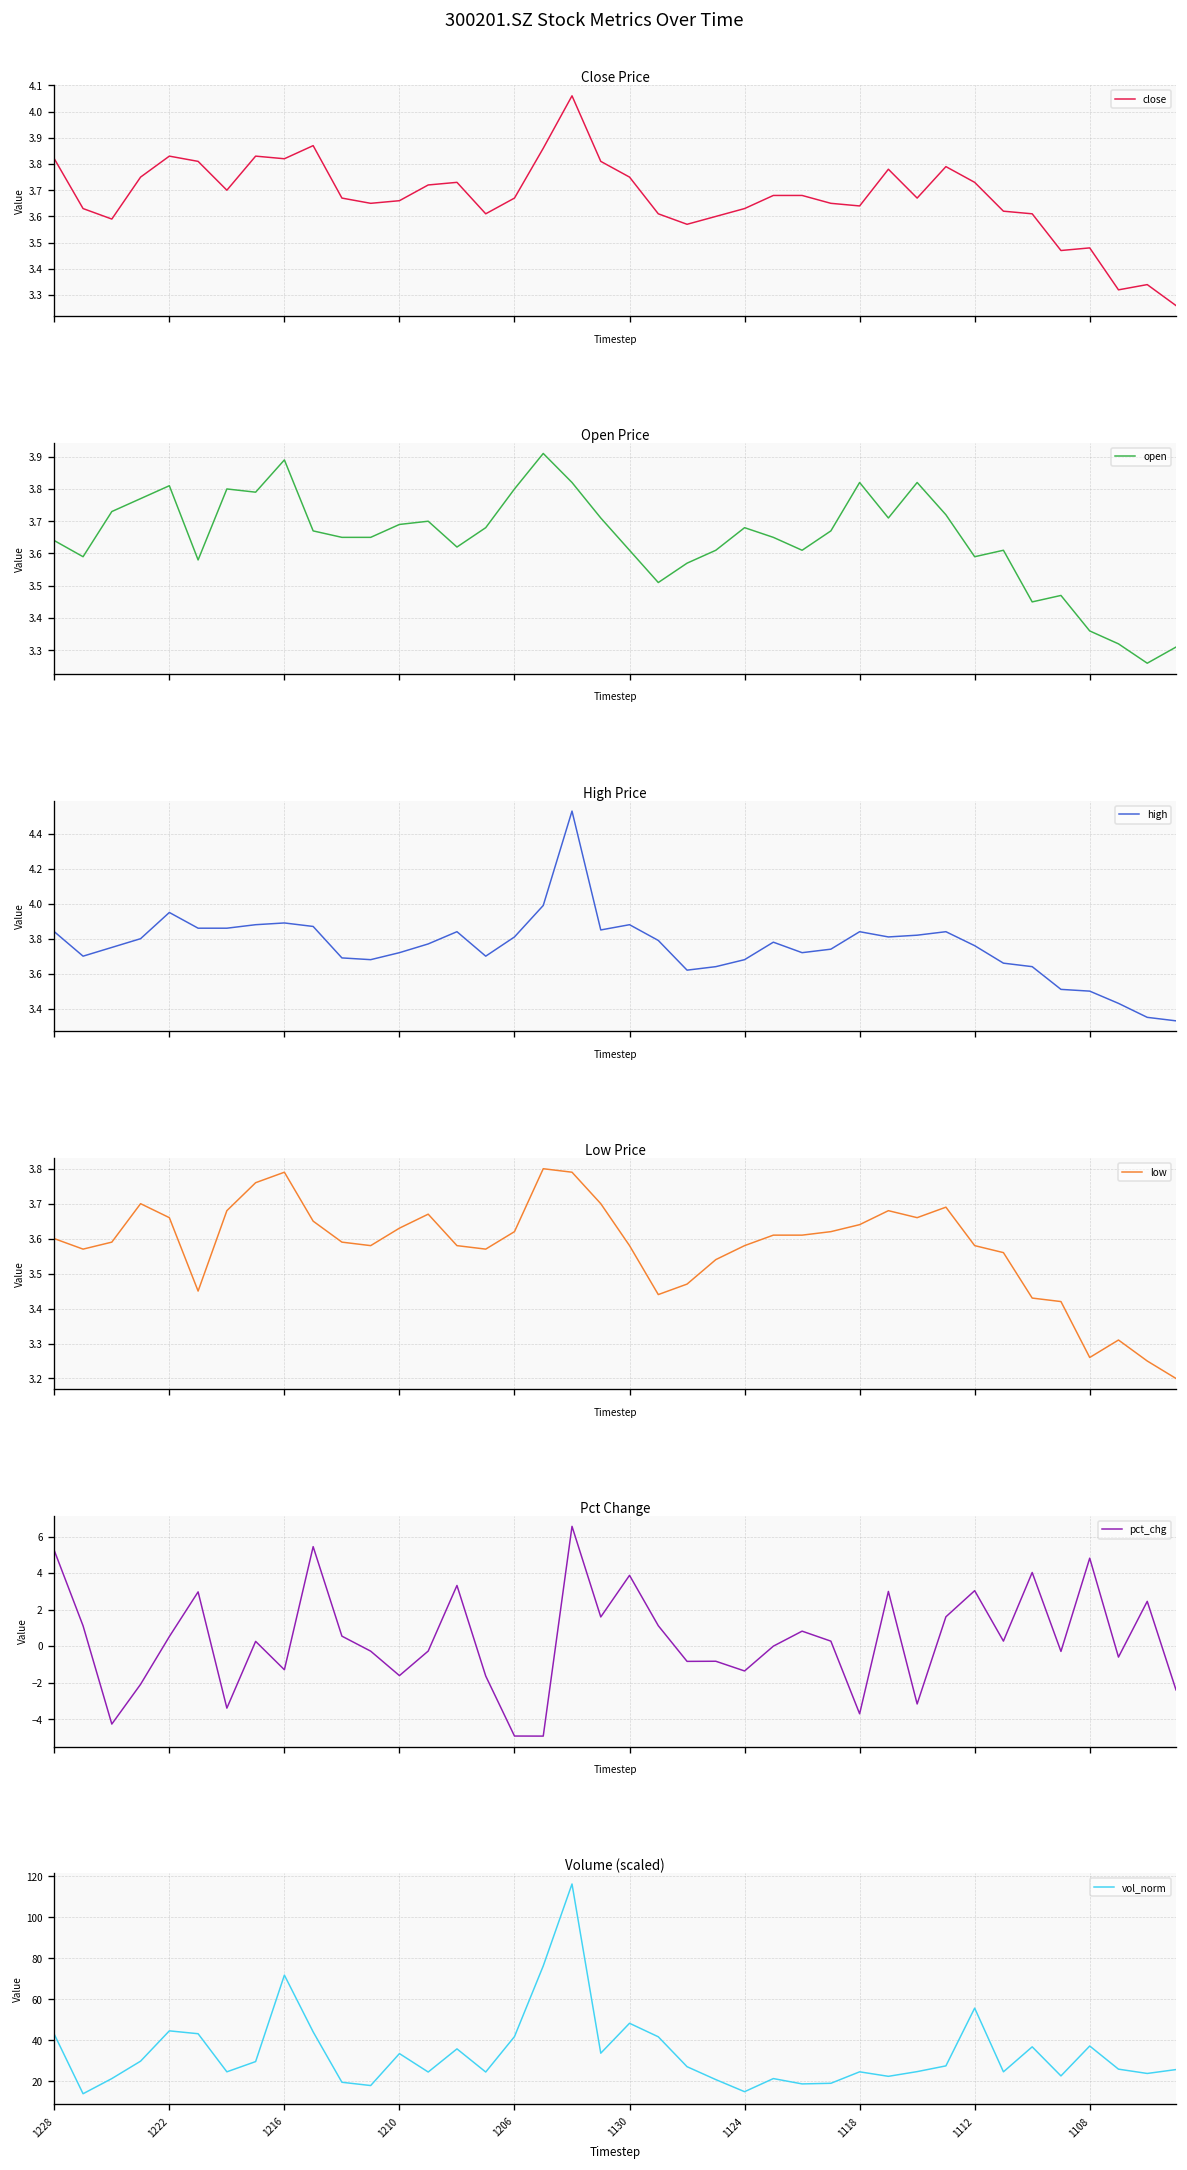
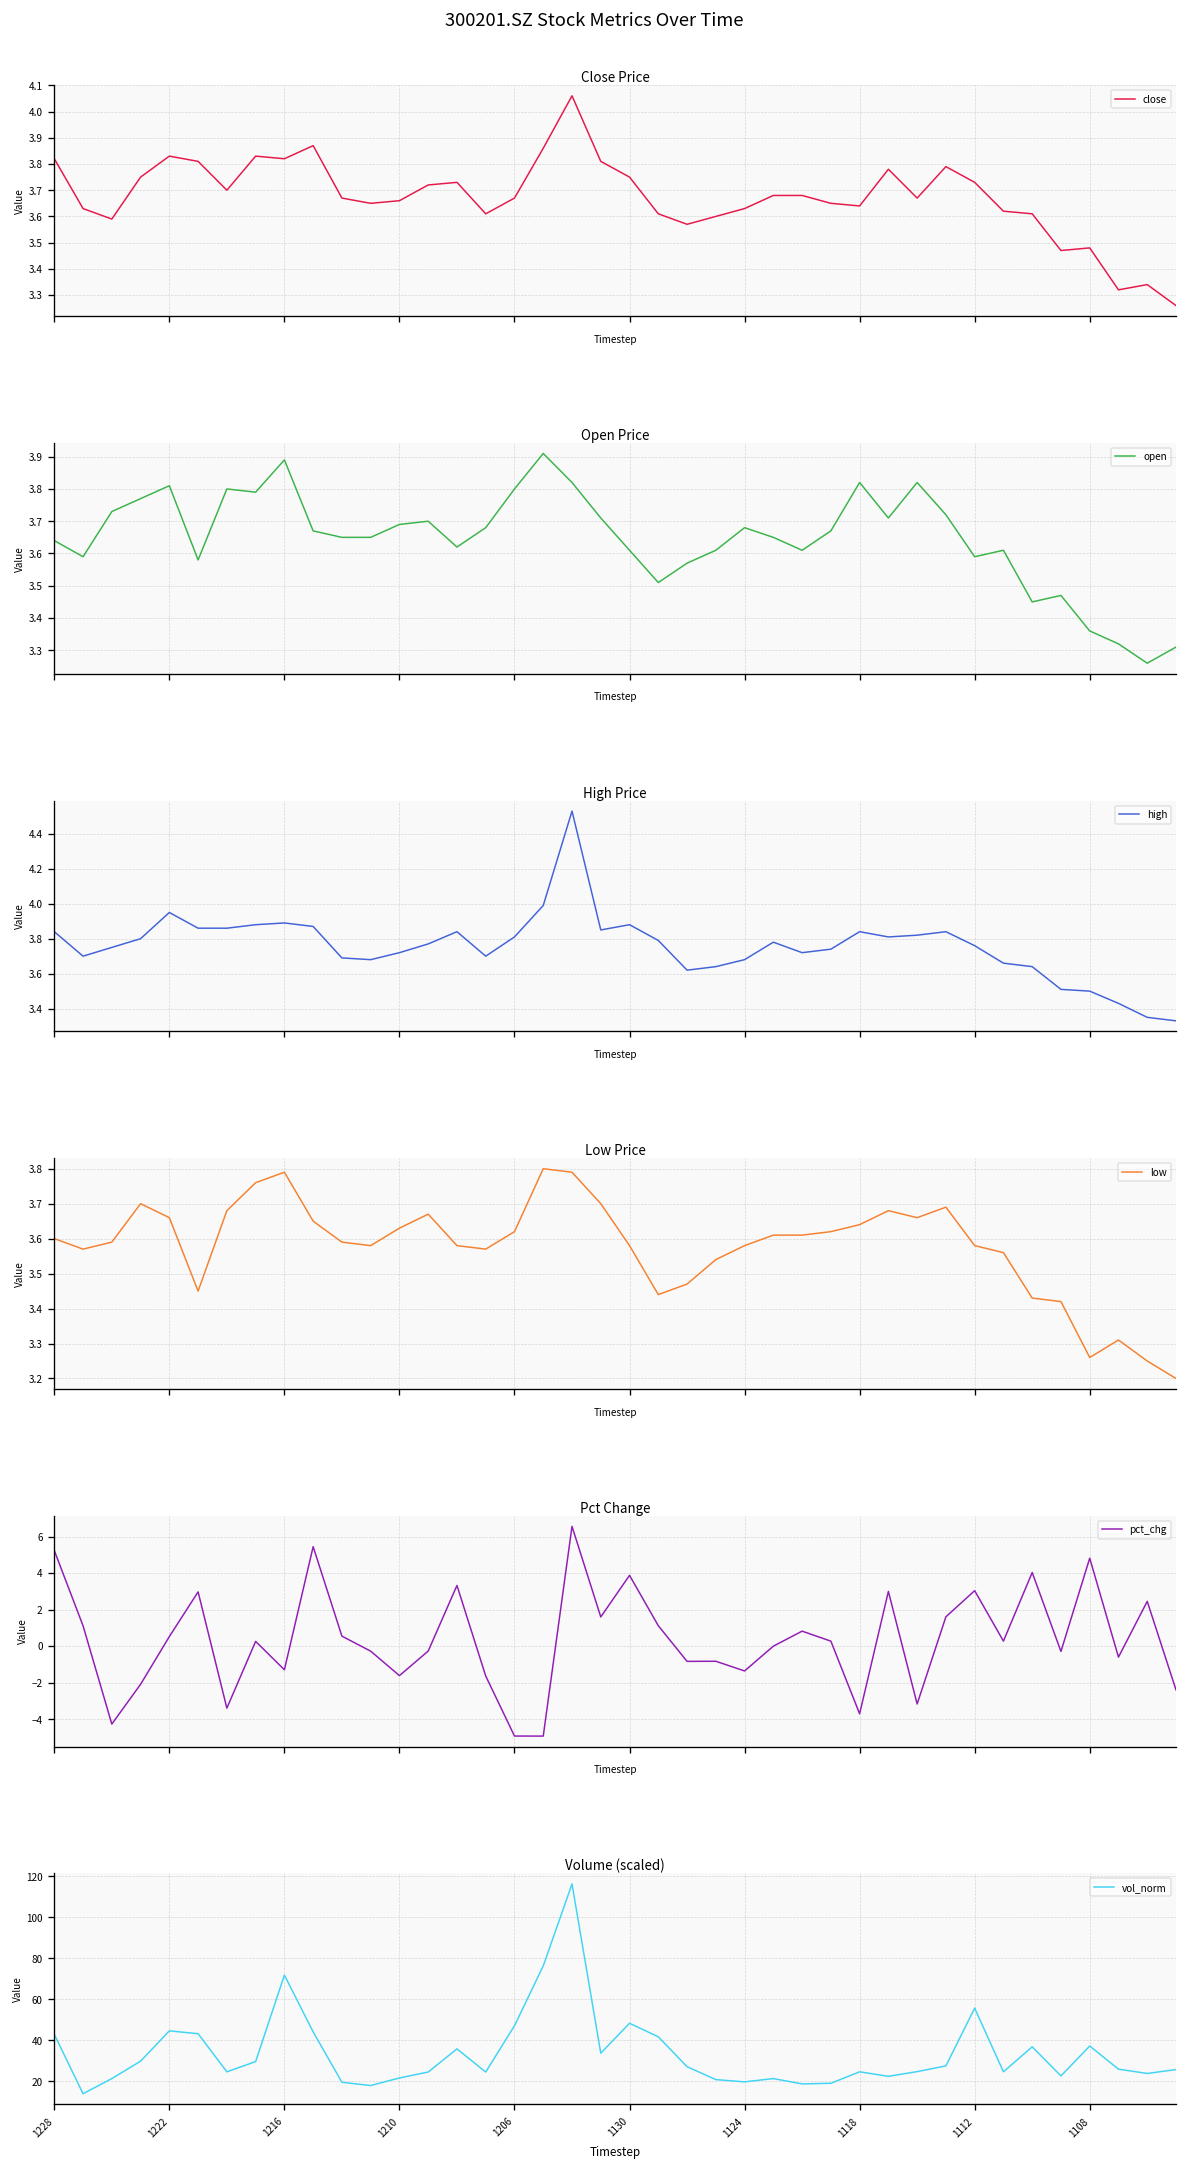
  {
    "Volume (scaled)": {
      "1228": 43,
      "1222": 45,
      "1216": 72,
-     "1210": 34,
-     "1206": 42,
+     "1210": 22,
+     "1206": 47,
      "1130": 48,
-     "1124": 15,
+     "1124": 20,
      "1118": 25,
      "1112": 56,
      "1108": 37
    }
  }
